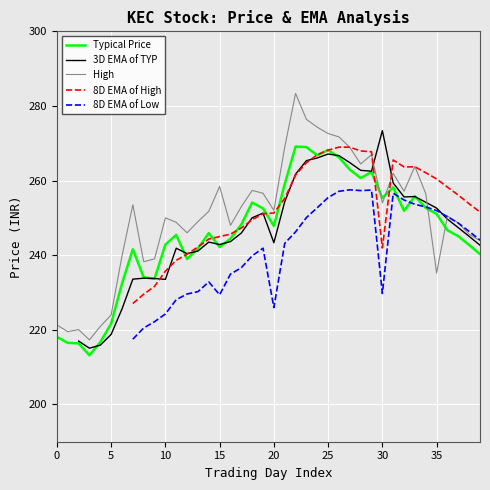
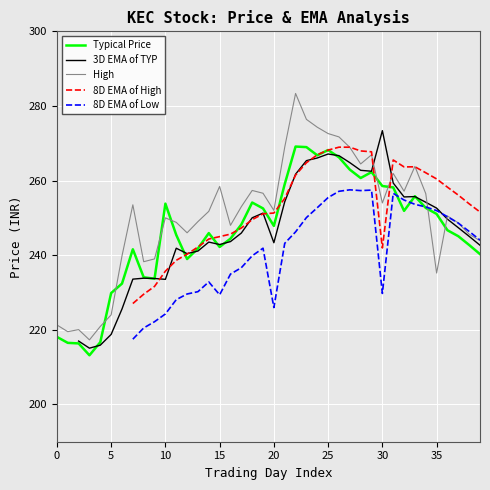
  {
    "Typical Price": {
      "0": 218,
-     "5": 222,
-     "10": 243,
+     "5": 230,
+     "10": 254,
      "20": 248,
-     "30": 255,
+     "30": 259,
      "35": 251
    },
    "3D EMA of TYP": {
      "5": 219,
      "10": 234,
      "20": 243,
      "25": 267,
      "30": 273
    },
    "High": {
      "0": 221,
      "5": 224,
      "10": 250,
      "15": 258,
      "20": 252,
      "25": 273,
      "30": 254,
      "35": 235
    },
    "8D EMA of High": {
      "10": 236,
      "15": 245,
      "20": 251,
      "30": 242,
      "35": 260
    },
    "8D EMA of Low": {
      "10": 224,
      "15": 229,
      "20": 226,
      "25": 255,
      "30": 230
    }
  }
